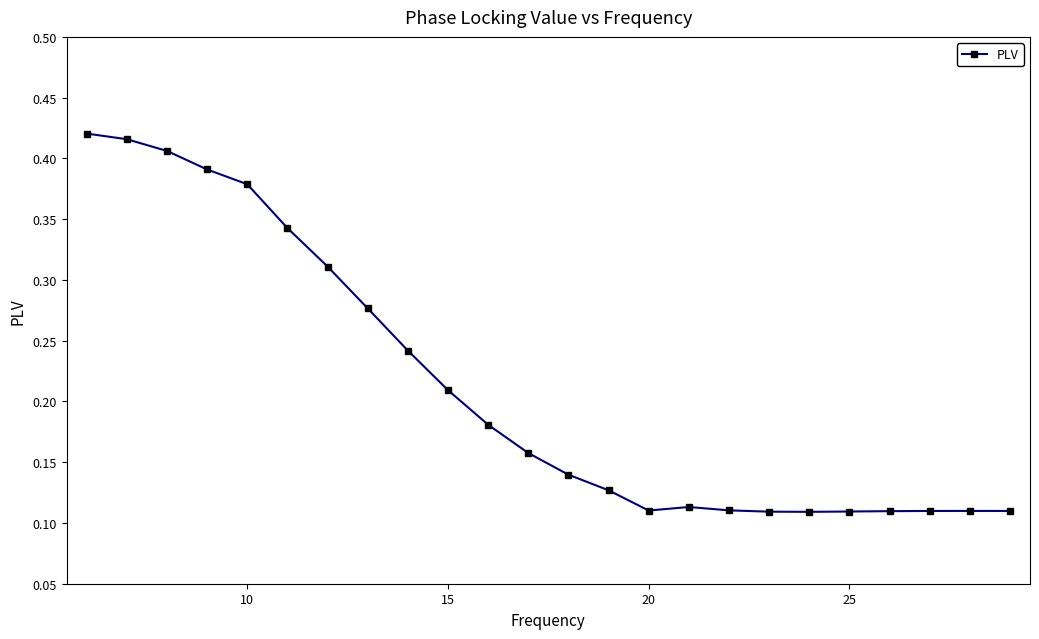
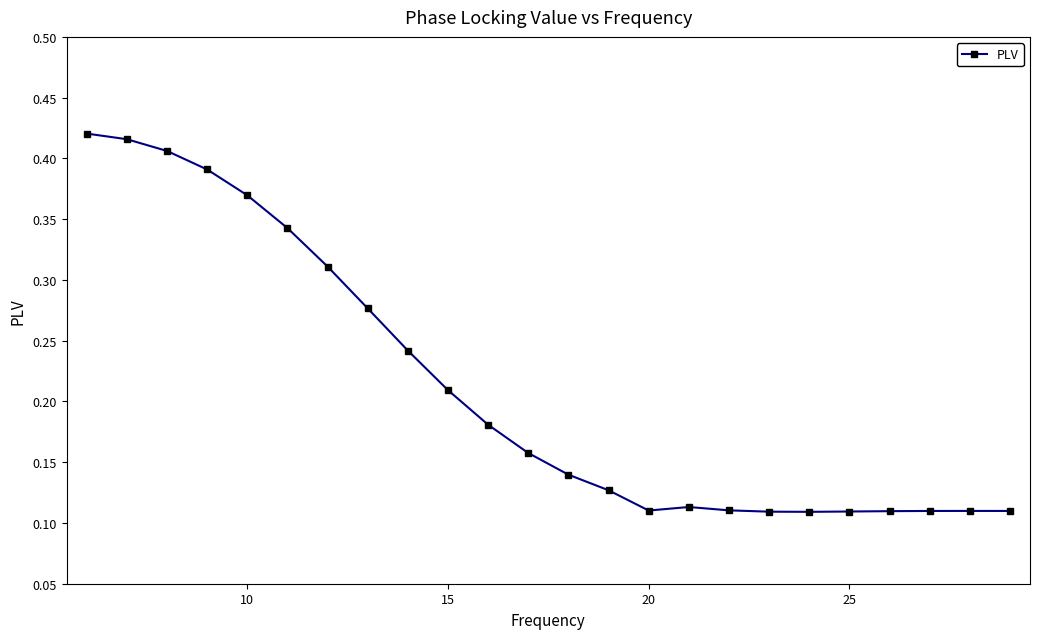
  {
-   "10": 0.379,
+   "10": 0.370,
    "15": 0.209,
    "20": 0.110,
    "25": 0.109
  }
